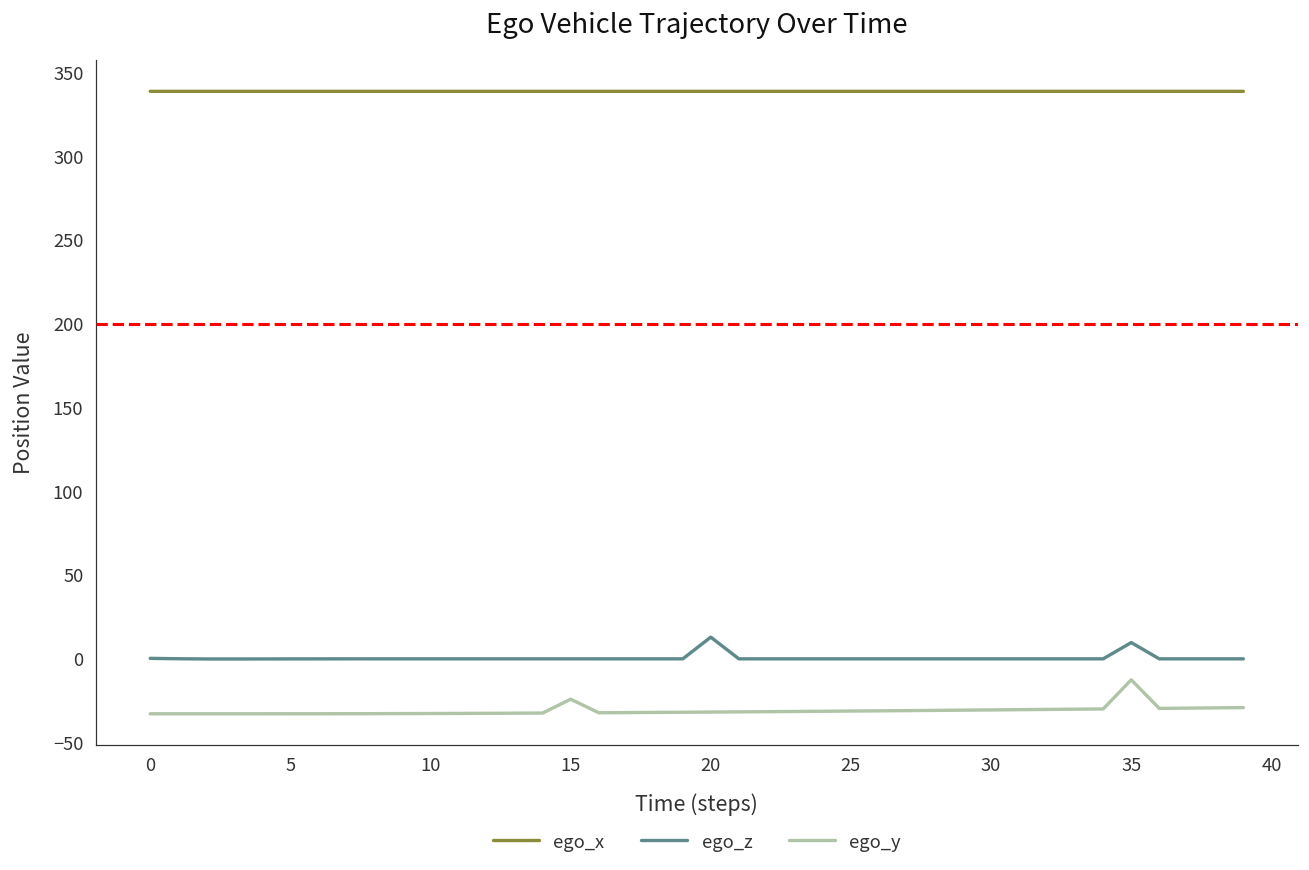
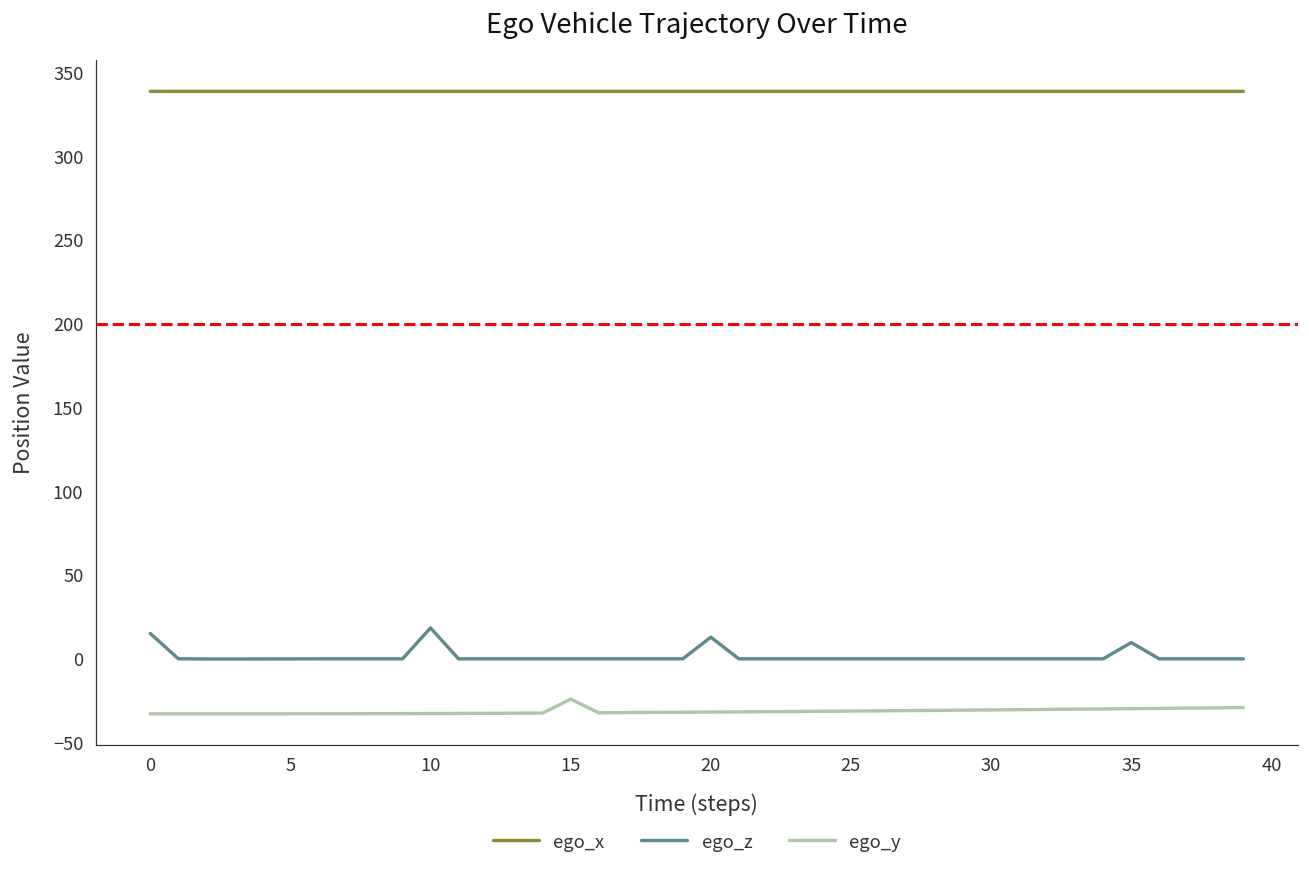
  {
    "ego_x": {
      "0": 339,
      "5": 339,
      "10": 339,
      "15": 339,
      "20": 339,
      "25": 339,
      "30": 339,
      "35": 339
    },
    "ego_z": {
-     "0": 0,
+     "0": 15,
      "5": 0,
-     "10": 0,
+     "10": 18,
      "15": 0,
      "20": 13,
      "25": 0,
      "30": 0,
      "35": 10
    },
    "ego_y": {
      "0": -33,
      "5": -33,
      "10": -33,
      "15": -24,
      "20": -32,
      "25": -31,
      "30": -31,
-     "35": -13
+     "35": -30
    }
  }
